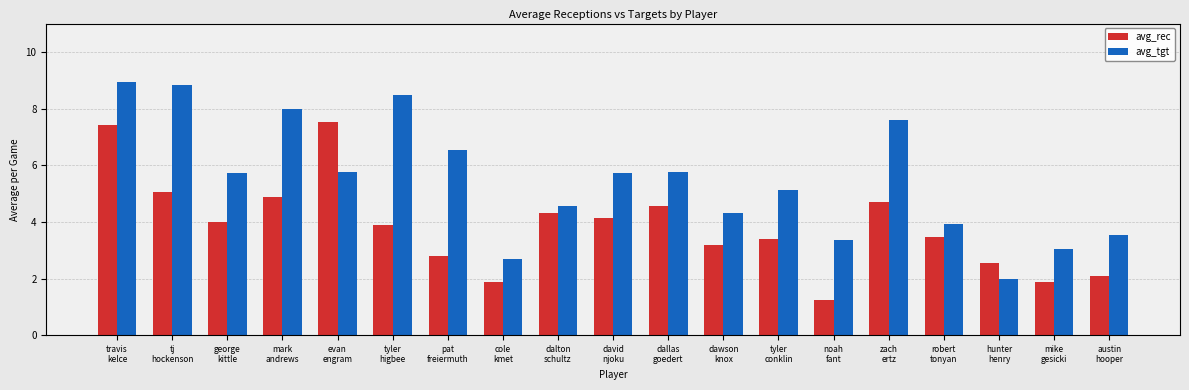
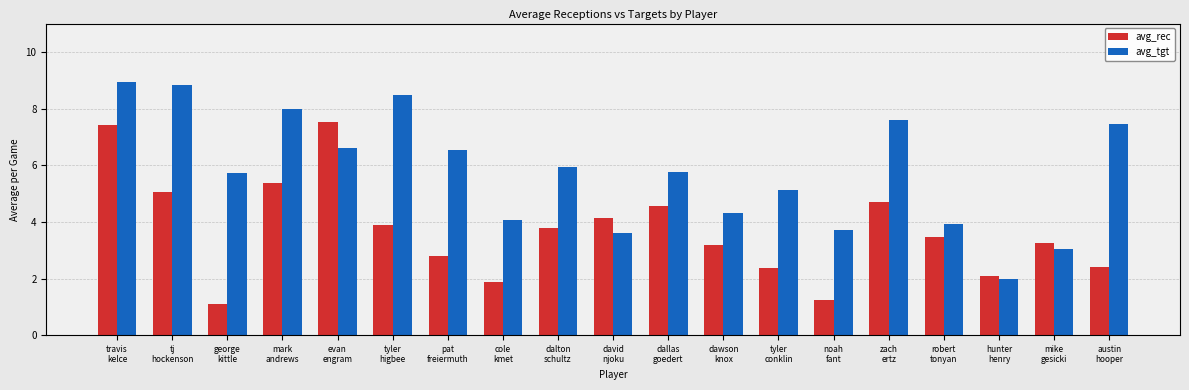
  {
    "avg_rec": {
      "travis kelce": 7.4,
      "tj hockenson": 5.1,
-     "george kittle": 4.0,
-     "mark andrews": 4.9,
+     "george kittle": 1.1,
+     "mark andrews": 5.4,
      "evan engram": 7.5,
      "tyler higbee": 3.9,
      "pat freiermuth": 2.8,
      "cole kmet": 1.9,
-     "dalton schultz": 4.3,
+     "dalton schultz": 3.8,
      "david njoku": 4.1,
      "dallas goedert": 4.6,
      "dawson knox": 3.2,
-     "tyler conklin": 3.4,
+     "tyler conklin": 2.4,
      "noah fant": 1.3,
      "zach ertz": 4.7,
      "robert tonyan": 3.5,
-     "hunter henry": 2.6,
-     "mike gesicki": 1.9,
-     "austin hooper": 2.1
+     "hunter henry": 2.1,
+     "mike gesicki": 3.3,
+     "austin hooper": 2.4
    },
    "avg_tgt": {
      "travis kelce": 8.9,
      "tj hockenson": 8.8,
      "george kittle": 5.7,
      "mark andrews": 8.0,
-     "evan engram": 5.8,
+     "evan engram": 6.6,
      "tyler higbee": 8.5,
      "pat freiermuth": 6.5,
-     "cole kmet": 2.7,
-     "dalton schultz": 4.6,
-     "david njoku": 5.7,
+     "cole kmet": 4.1,
+     "dalton schultz": 5.9,
+     "david njoku": 3.6,
      "dallas goedert": 5.8,
      "dawson knox": 4.3,
      "tyler conklin": 5.1,
-     "noah fant": 3.4,
+     "noah fant": 3.7,
      "zach ertz": 7.6,
      "robert tonyan": 3.9,
      "hunter henry": 2.0,
      "mike gesicki": 3.1,
-     "austin hooper": 3.5
+     "austin hooper": 7.5
    }
  }
